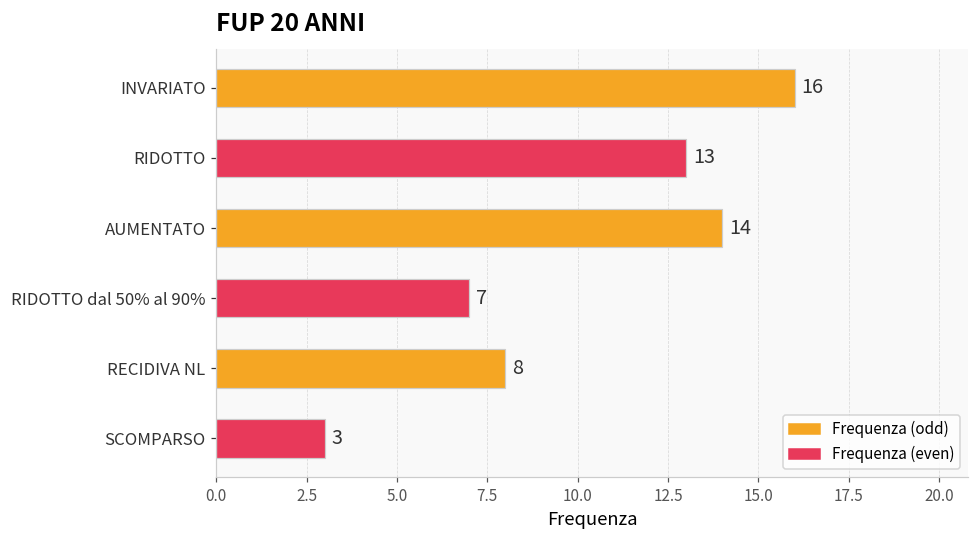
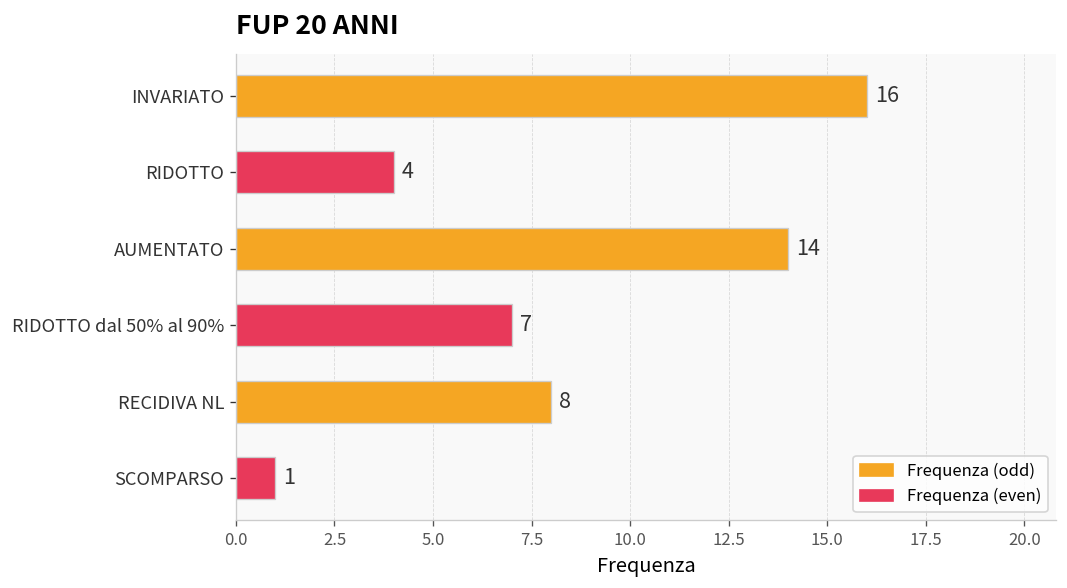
  {
    "INVARIATO": 16,
-   "RIDOTTO": 13,
+   "RIDOTTO": 4,
    "AUMENTATO": 14,
    "RIDOTTO dal 50% al 90%": 7,
    "RECIDIVA NL": 8,
-   "SCOMPARSO": 3
+   "SCOMPARSO": 1
  }
